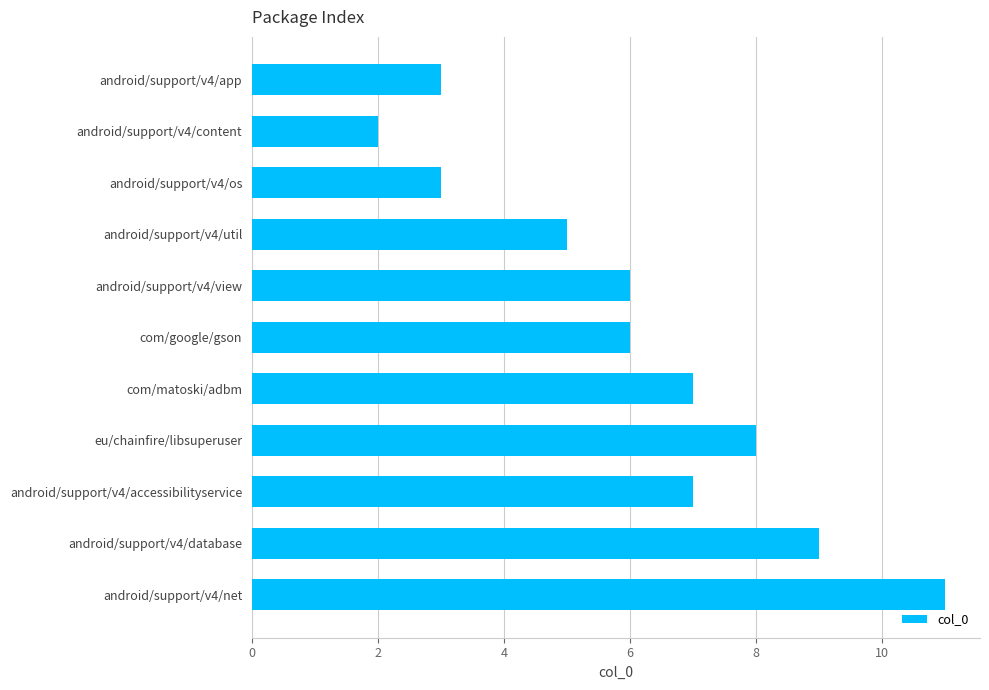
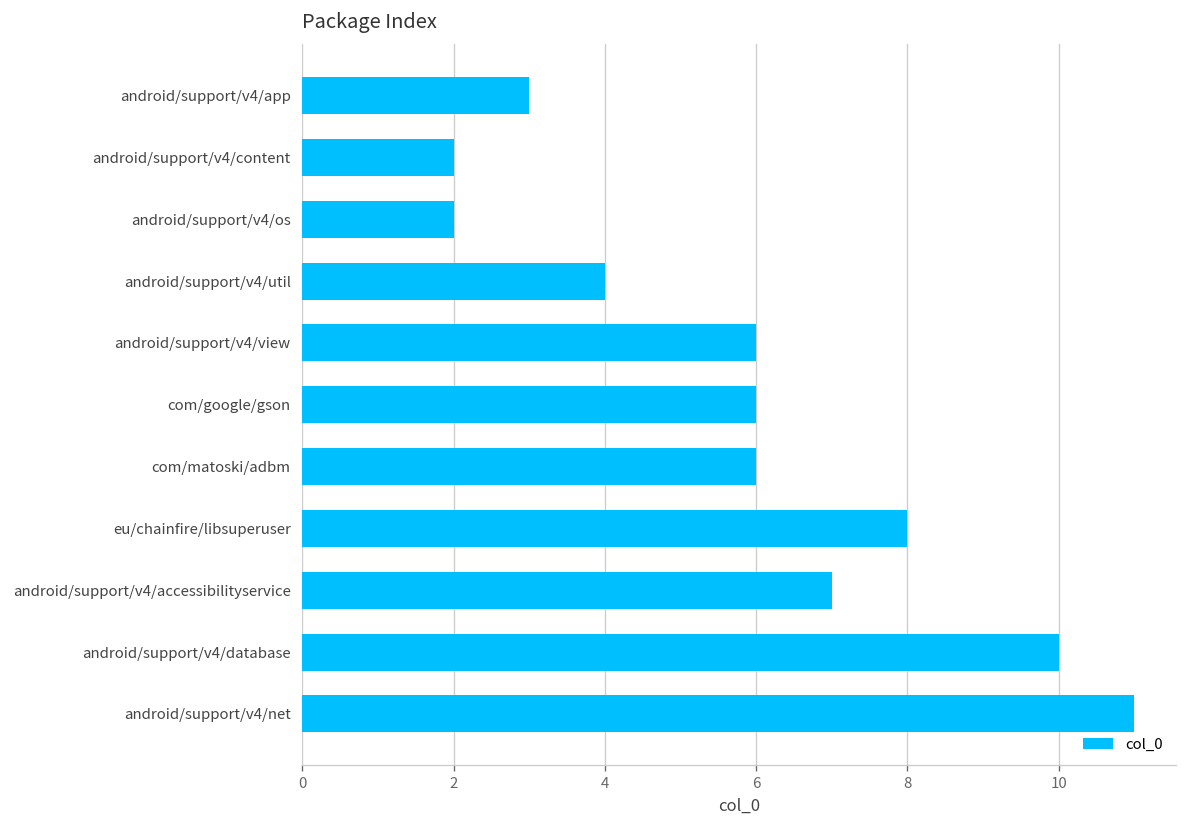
  {
    "android/support/v4/app": 3,
    "android/support/v4/content": 2,
-   "android/support/v4/os": 3,
-   "android/support/v4/util": 5,
+   "android/support/v4/os": 2,
+   "android/support/v4/util": 4,
    "android/support/v4/view": 6,
    "com/google/gson": 6,
-   "com/matoski/adbm": 7,
+   "com/matoski/adbm": 6,
    "eu/chainfire/libsuperuser": 8,
    "android/support/v4/accessibilityservice": 7,
-   "android/support/v4/database": 9,
+   "android/support/v4/database": 10,
    "android/support/v4/net": 11
  }
